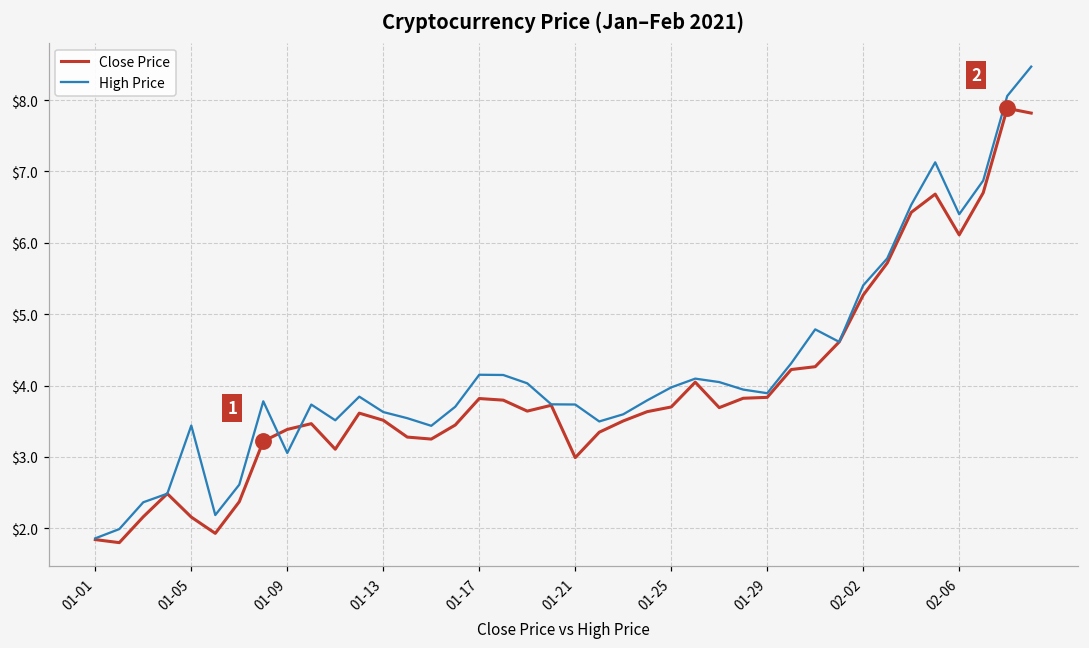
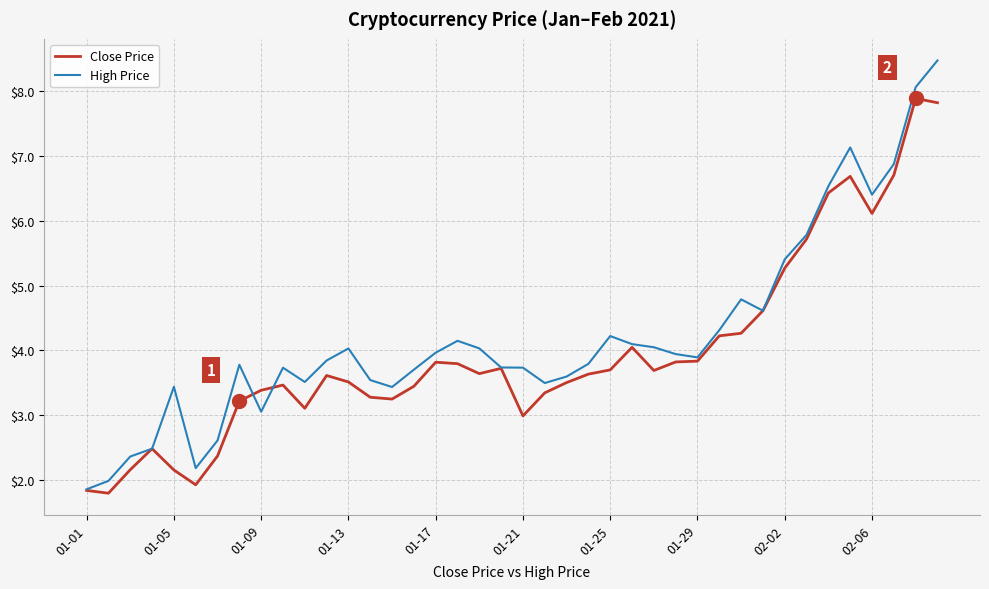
  {
    "High Price": {
      "01-05": "$3.4",
      "01-09": "$3.1",
-     "01-13": "$3.6",
-     "01-17": "$4.2",
+     "01-13": "$4.0",
+     "01-17": "$4.0",
      "01-21": "$3.7",
-     "01-25": "$4.0",
+     "01-25": "$4.2",
      "01-29": "$3.9",
      "02-02": "$5.4",
      "02-06": "$6.4"
    }
  }
